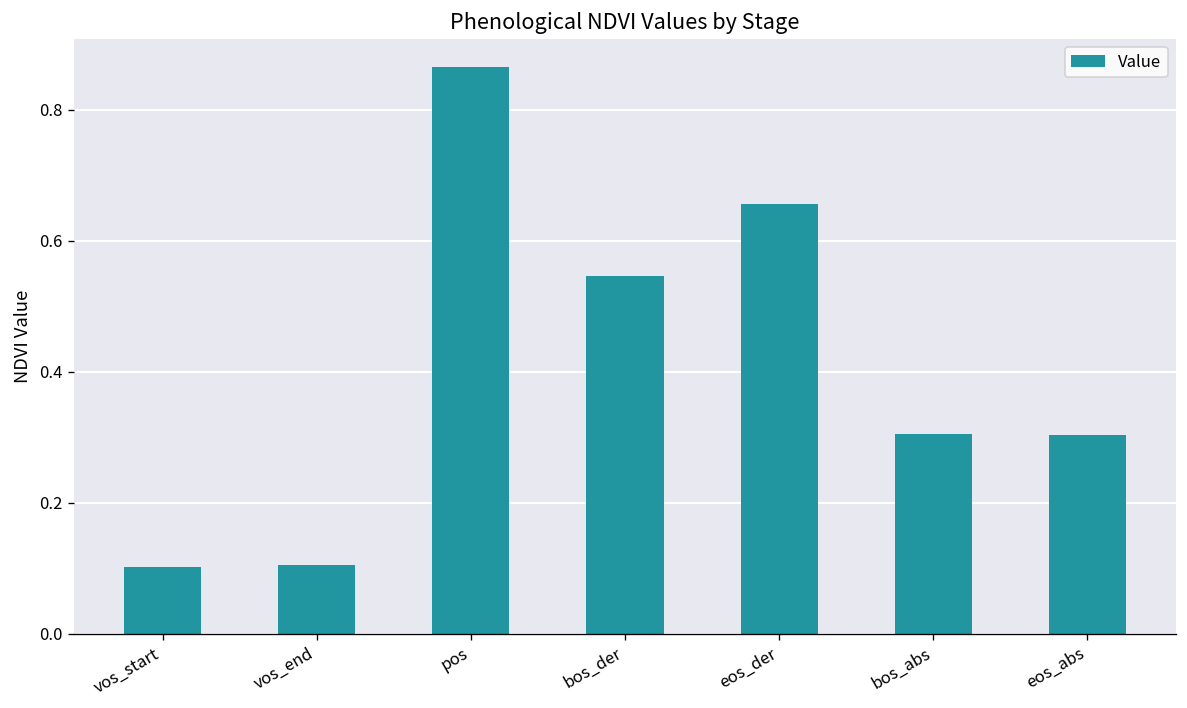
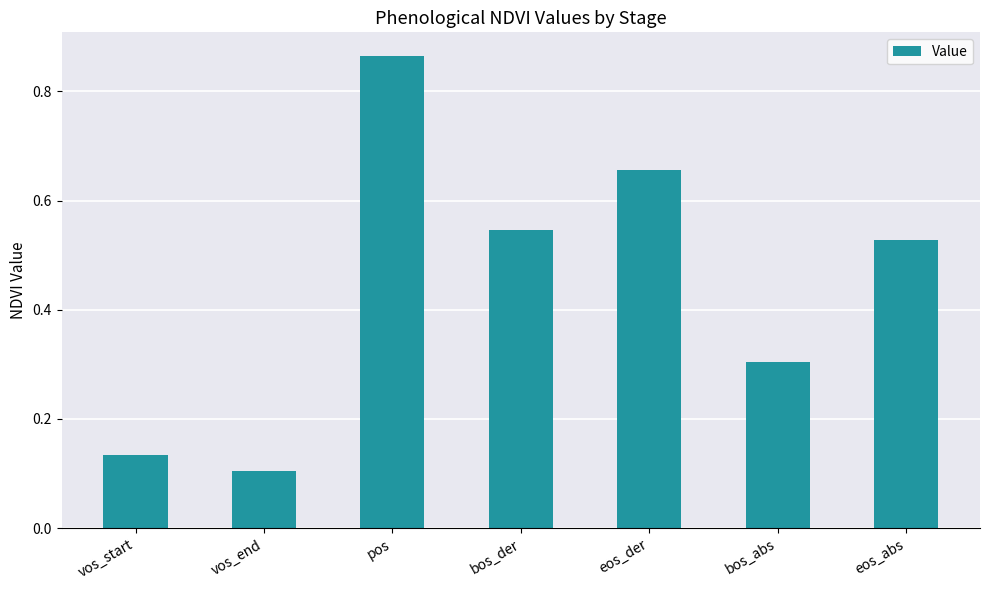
  {
-   "vos_start": 0.10,
+   "vos_start": 0.13,
    "vos_end": 0.10,
    "pos": 0.86,
    "bos_der": 0.55,
    "eos_der": 0.66,
    "bos_abs": 0.30,
-   "eos_abs": 0.30
+   "eos_abs": 0.53
  }
